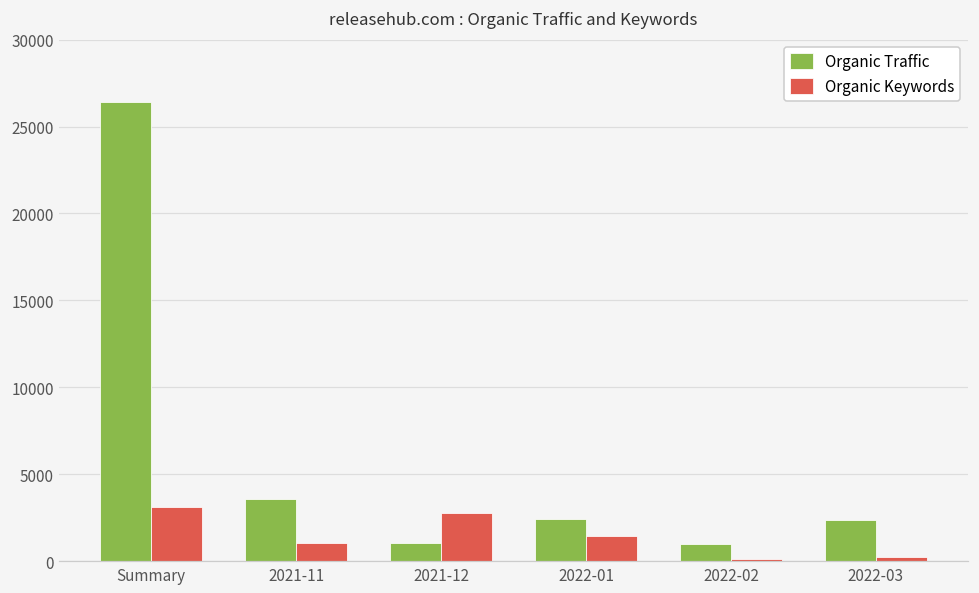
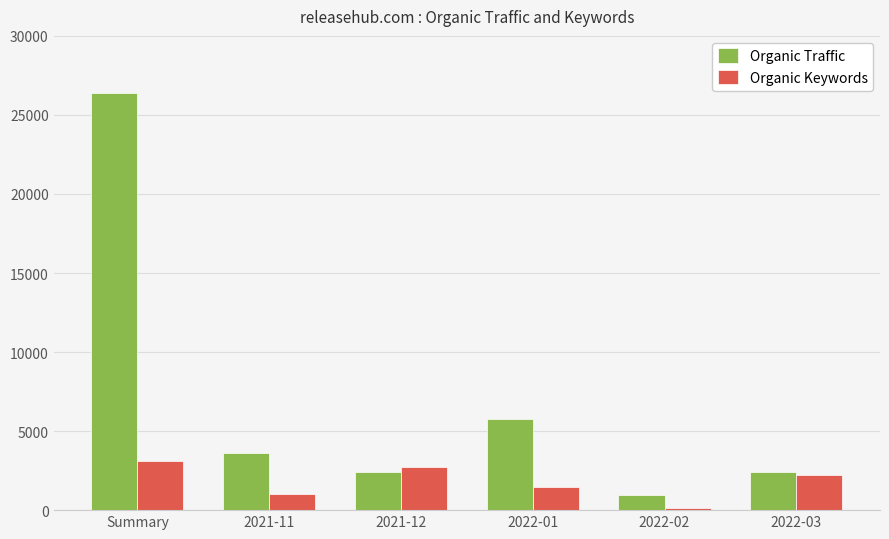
  {
    "Organic Traffic": {
      "Summary": 26400,
      "2021-11": 3600,
-     "2021-12": 1000,
-     "2022-01": 2400,
+     "2021-12": 2400,
+     "2022-01": 5700,
      "2022-02": 1000,
      "2022-03": 2400
    },
    "Organic Keywords": {
      "Summary": 3100,
      "2021-11": 1000,
      "2021-12": 2800,
      "2022-01": 1500,
-     "2022-03": 300
+     "2022-03": 2200
    }
  }
